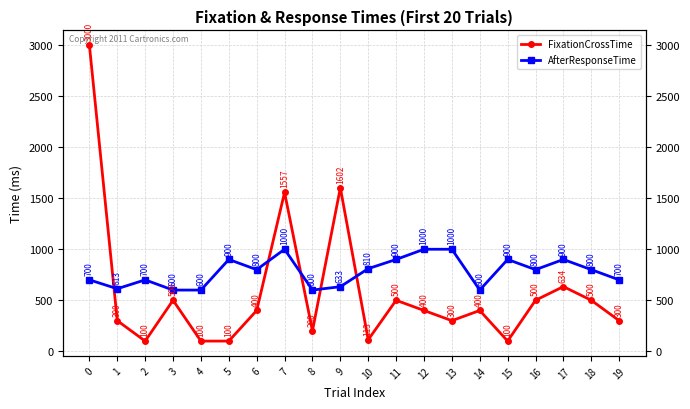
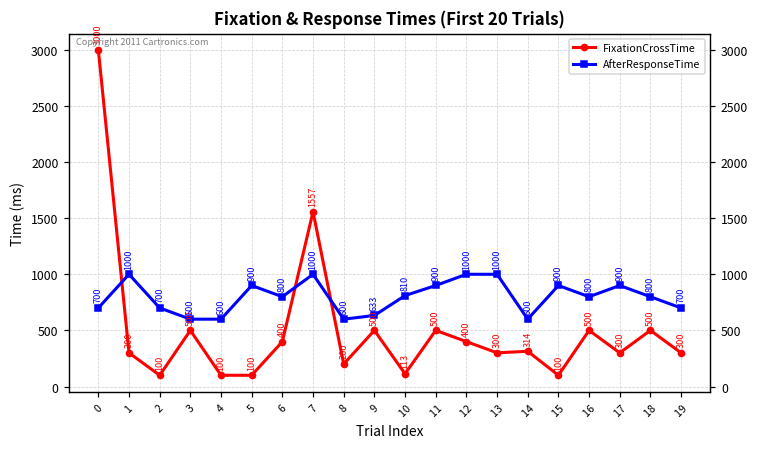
  {
    "FixationCrossTime": {
      "1": 300,
      "2": 100,
      "4": 100,
      "5": 100,
      "6": 400,
      "7": 1557,
      "8": 200,
-     "9": 1602,
+     "9": 500,
      "10": 113,
      "11": 500,
      "12": 400,
      "13": 300,
-     "14": 400,
+     "14": 314,
      "15": 100,
      "16": 500,
-     "17": 634,
+     "17": 300,
      "18": 500,
      "19": 300
    },
    "AfterResponseTime": {
      "0": 700,
-     "1": 613,
+     "1": 1000,
      "2": 700,
      "4": 600,
      "5": 900,
      "6": 800,
      "7": 1000,
      "8": 600,
      "9": 633,
      "10": 810,
      "11": 900,
      "12": 1000,
      "13": 1000,
      "14": 600,
      "15": 900,
      "16": 800,
      "17": 900,
      "18": 800,
      "19": 700
    }
  }
